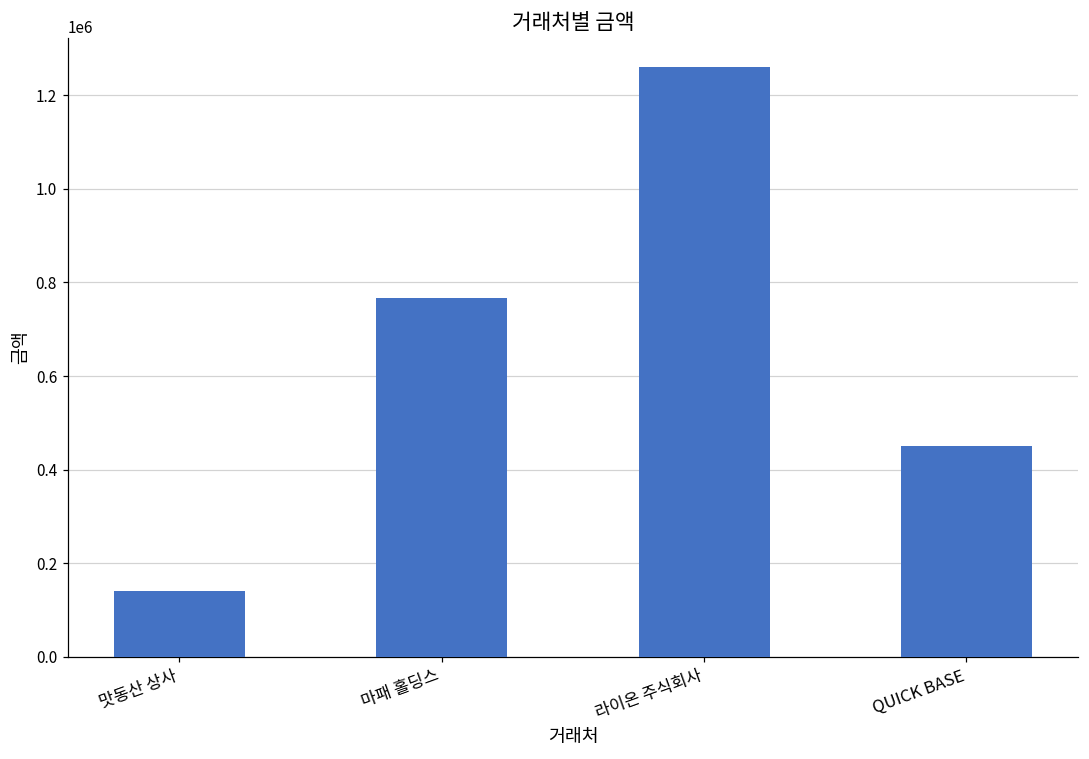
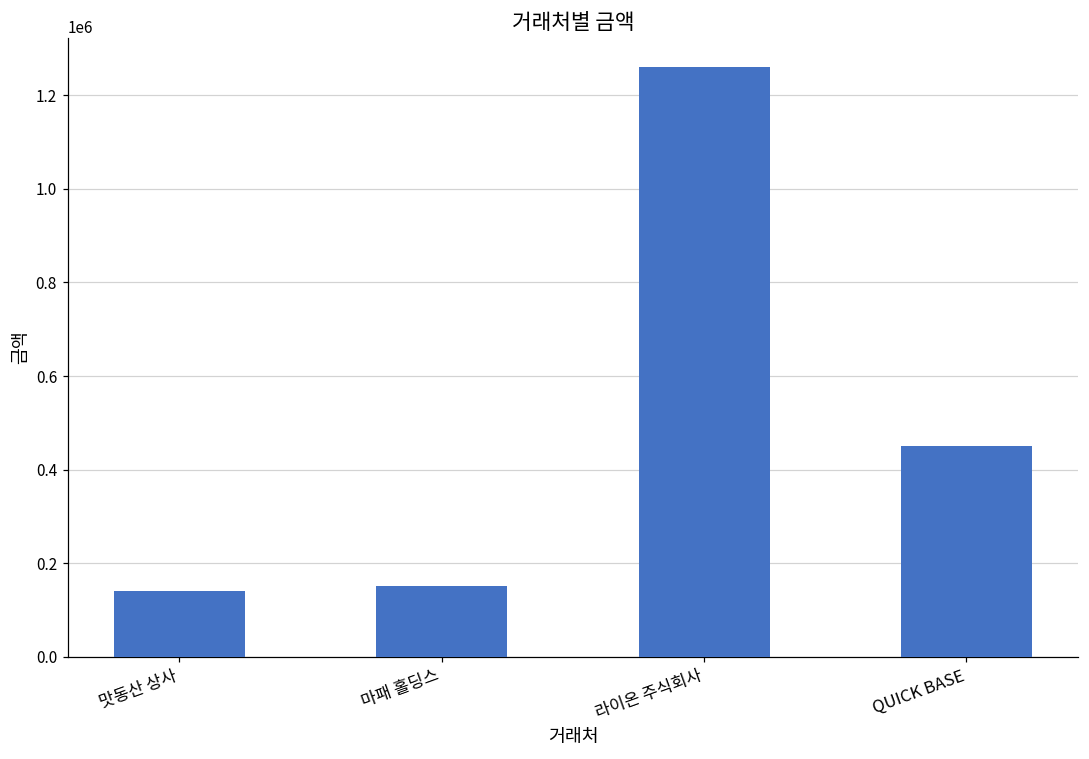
  {
    "맛동산 상사": 140000,
-   "마패 홀딩스": 770000,
+   "마패 홀딩스": 150000,
    "라이온 주식회사": 1260000,
    "QUICK BASE": 450000
  }
